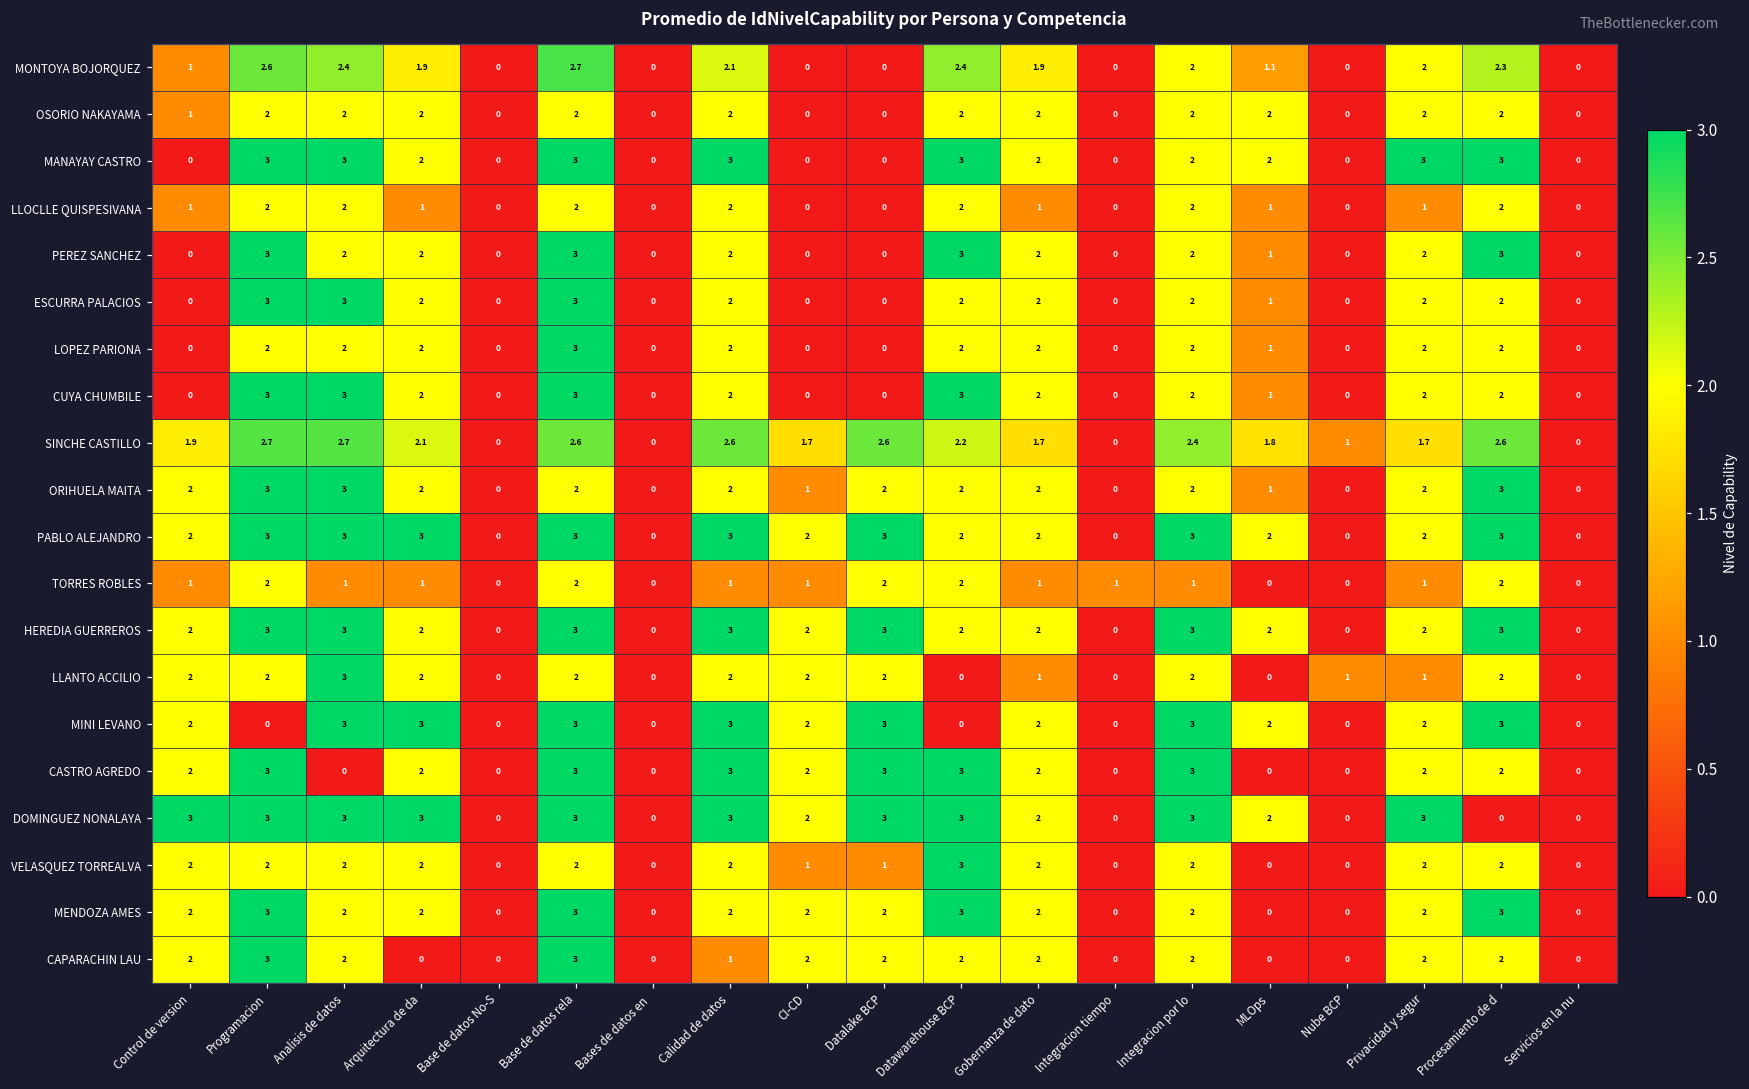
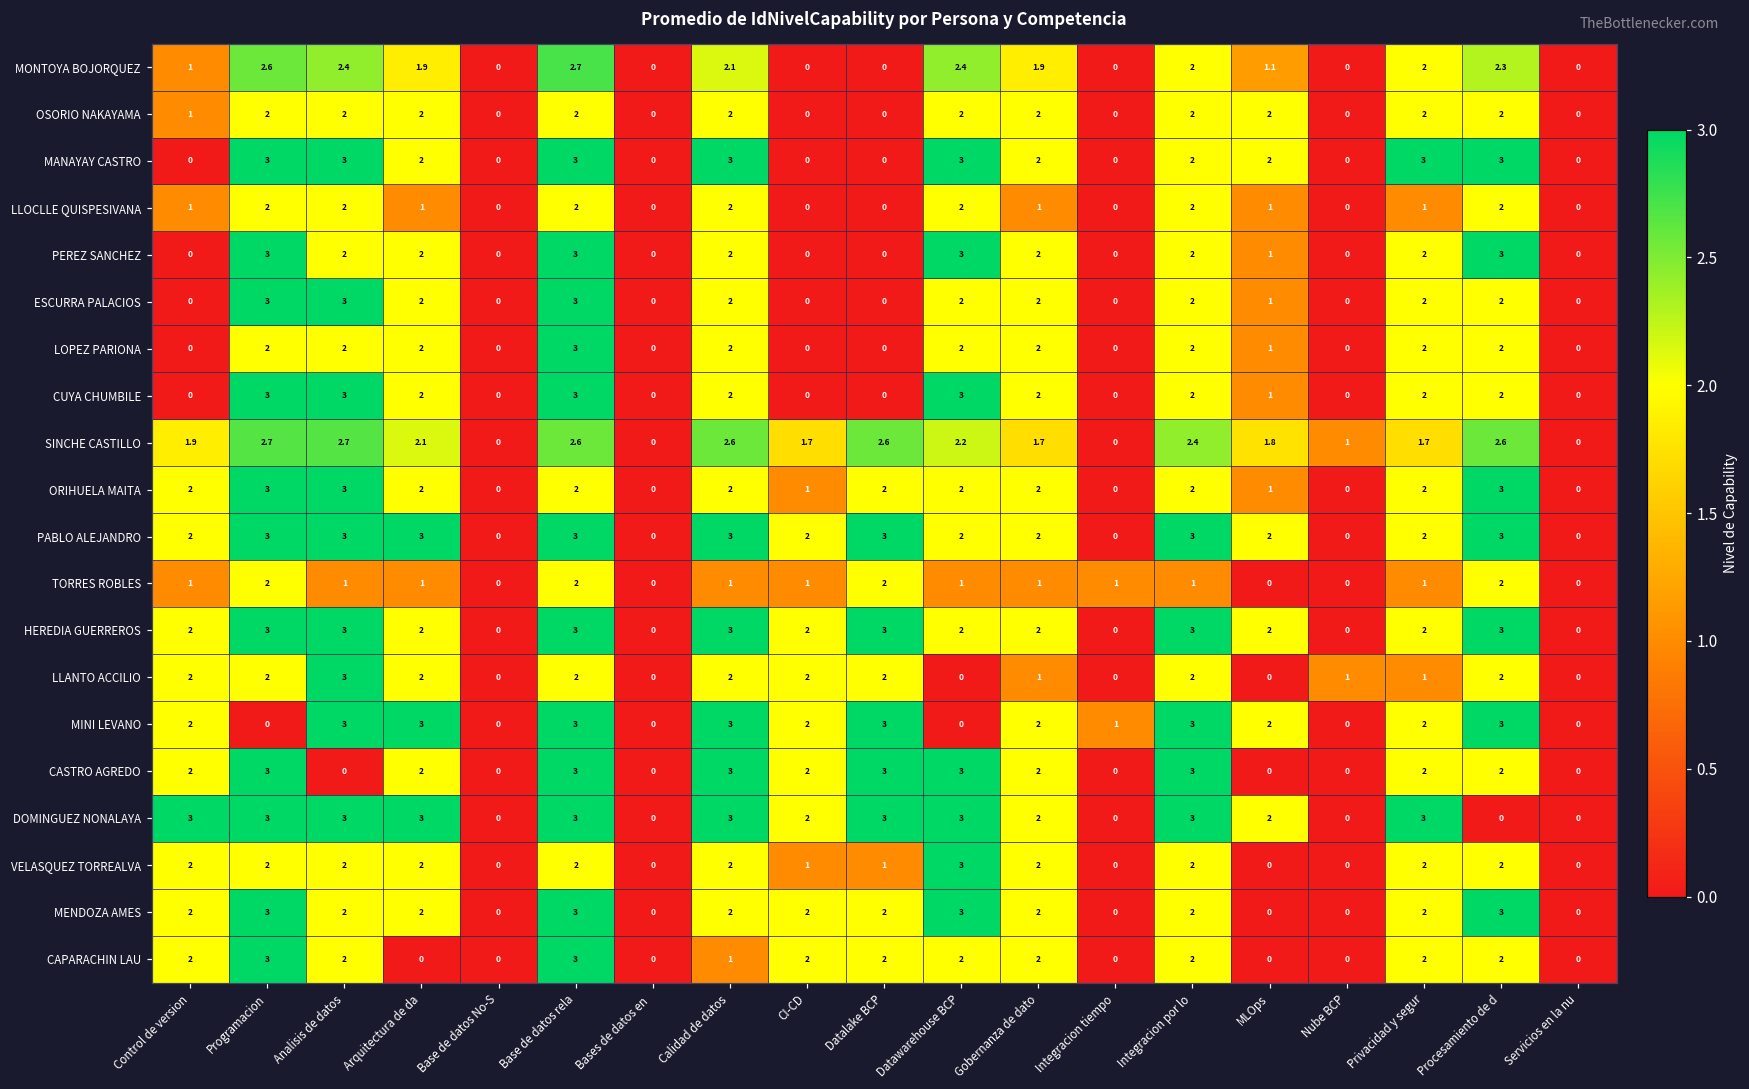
  {
    "TORRES ROBLES": {
      "Control de version": 1,
      "Programacion": 2,
      "Analisis de datos": 1,
      "Arquitectura de da": 1,
      "Base de datos No-S": 0,
      "Base de datos rela": 2,
      "Bases de datos en": 0,
      "Calidad de datos": 1,
      "CI-CD": 1,
      "Datalake BCP": 2,
-     "Datawarehouse BCP": 2,
+     "Datawarehouse BCP": 1,
      "Gobernanza de dato": 1,
      "Integracion tiempo": 1,
      "Integracion por lo": 1,
      "MLOps": 0,
      "Nube BCP": 0,
      "Privacidad y segur": 1,
      "Procesamiento de d": 2,
      "Servicios en la nu": 0
    },
    "MINI LEVANO": {
      "Control de version": 2,
      "Programacion": 0,
      "Analisis de datos": 3,
      "Arquitectura de da": 3,
      "Base de datos No-S": 0,
      "Base de datos rela": 3,
      "Bases de datos en": 0,
      "Calidad de datos": 3,
      "CI-CD": 2,
      "Datalake BCP": 3,
      "Datawarehouse BCP": 0,
      "Gobernanza de dato": 2,
-     "Integracion tiempo": 0,
+     "Integracion tiempo": 1,
      "Integracion por lo": 3,
      "MLOps": 2,
      "Nube BCP": 0,
      "Privacidad y segur": 2,
      "Procesamiento de d": 3,
      "Servicios en la nu": 0
    }
  }
